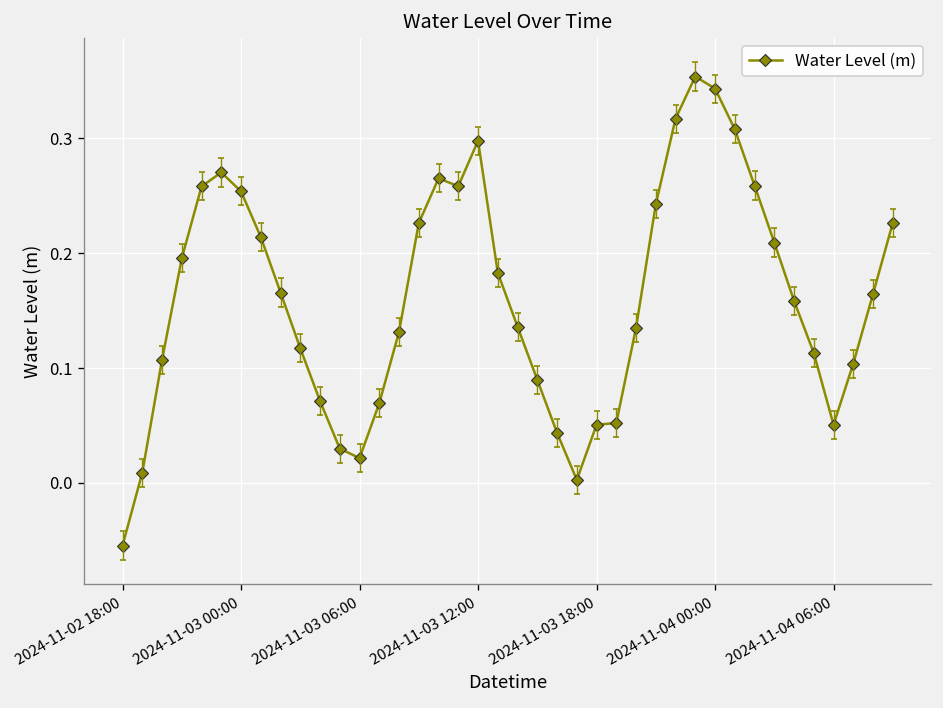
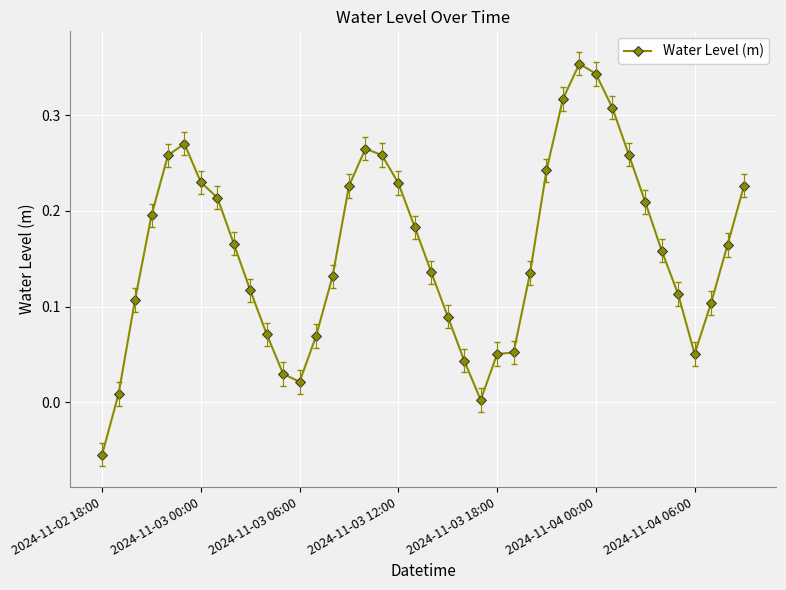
  {
    "Water Level (m)": {
      "2024-11-02 18:00": -0.05,
-     "2024-11-03 00:00": 0.25,
+     "2024-11-03 00:00": 0.23,
      "2024-11-03 06:00": 0.02,
-     "2024-11-03 12:00": 0.30,
+     "2024-11-03 12:00": 0.23,
      "2024-11-03 18:00": 0.05,
      "2024-11-04 00:00": 0.34,
      "2024-11-04 06:00": 0.05
    }
  }
